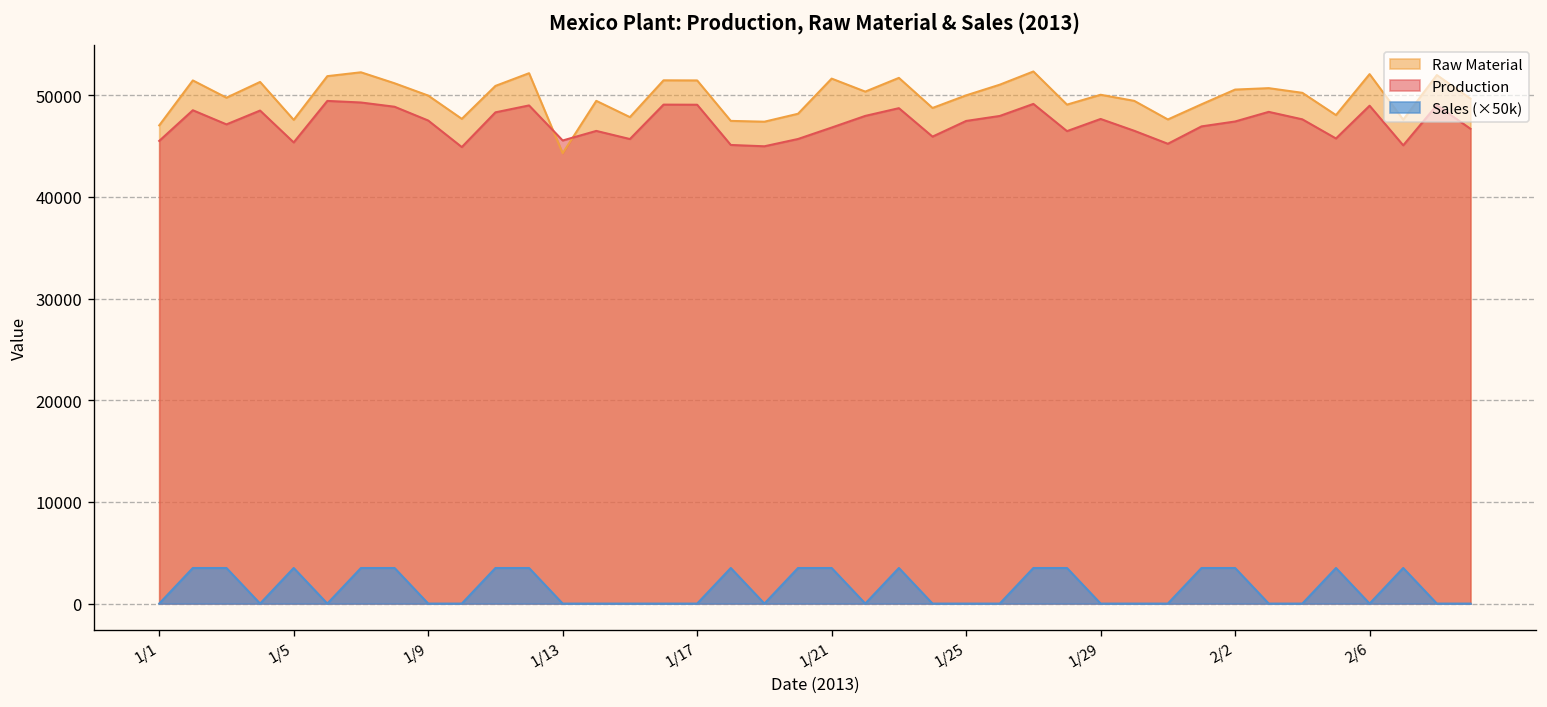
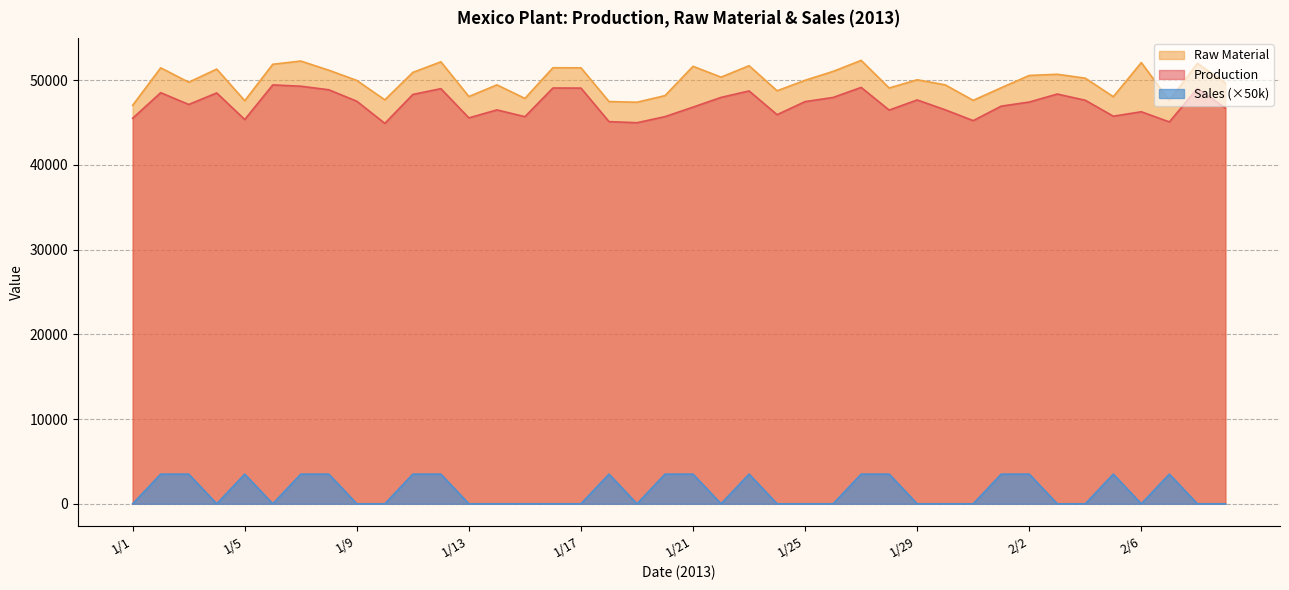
  {
    "Raw Material": {
      "1/1": 47000,
      "1/5": 48000,
      "1/9": 50000,
-     "1/13": 44000,
+     "1/13": 48000,
      "1/17": 51000,
      "1/21": 52000,
      "1/25": 50000,
      "1/29": 50000,
      "2/2": 51000,
      "2/6": 52000
    },
    "Production": {
      "1/1": 46000,
      "1/5": 45000,
      "1/9": 48000,
      "1/13": 46000,
      "1/17": 49000,
      "1/21": 47000,
      "1/25": 47000,
      "1/29": 48000,
      "2/2": 47000,
-     "2/6": 49000
+     "2/6": 46000
    },
    "Sales (×50k)": {
      "1/1": 0,
      "1/5": 4000,
      "1/9": 0,
      "1/13": 0,
      "1/17": 0,
      "1/21": 4000,
      "1/25": 0,
      "1/29": 0,
      "2/2": 4000,
      "2/6": 0
    }
  }
